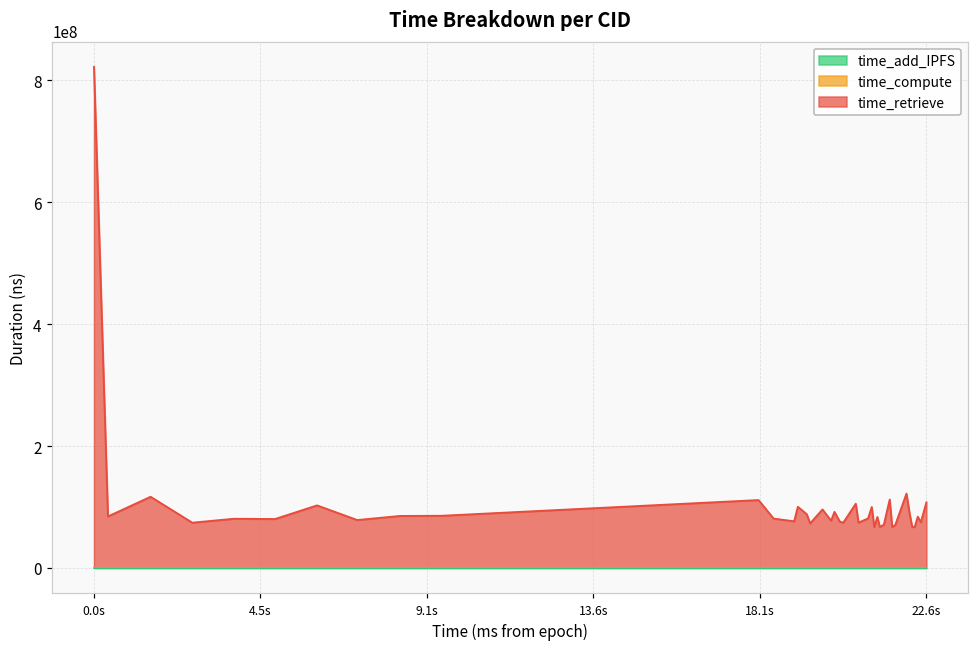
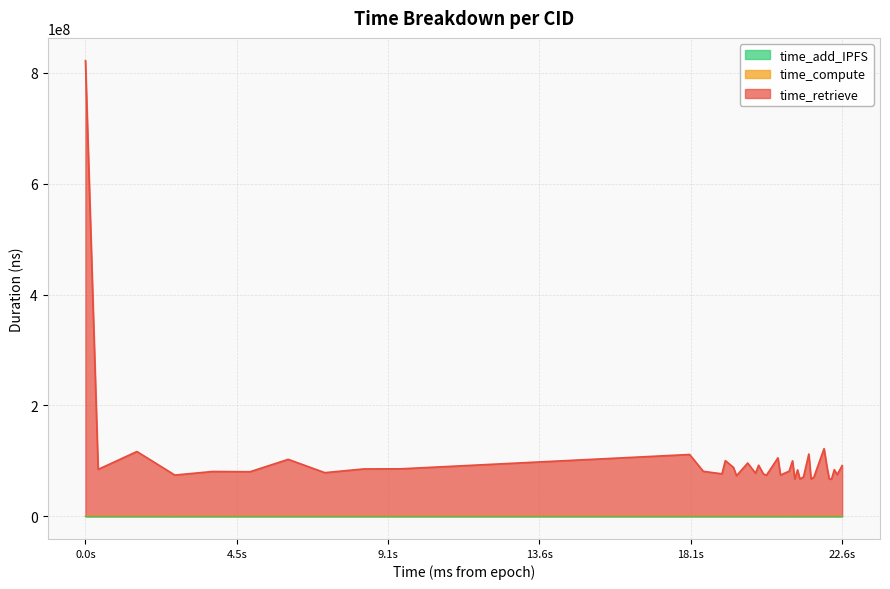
  {
    "time_compute": {
      "0.0s": 0,
      "22.6s": 0
    },
    "time_retrieve": {
      "0.0s": 820000000,
-     "22.6s": 110000000
+     "22.6s": 90000000
    }
  }
